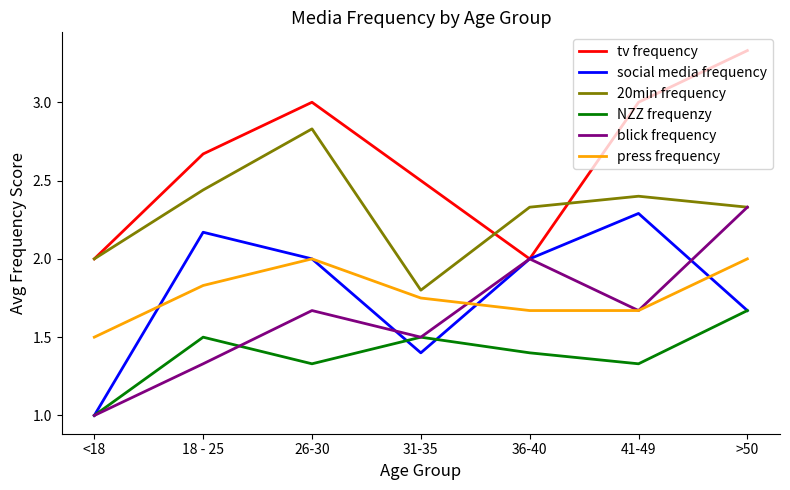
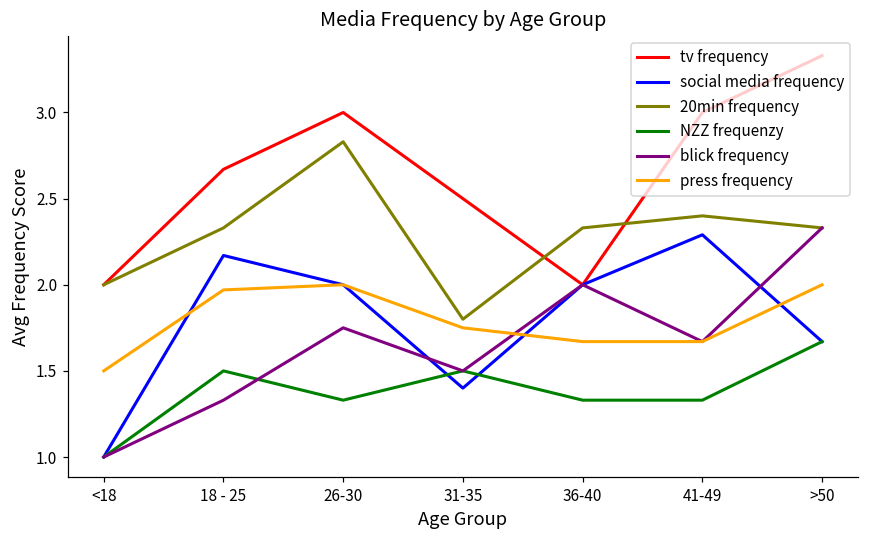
  {
    "tv frequency": {
      "18 - 25": 2.67,
      "26-30": 3.00,
      "31-35": 2.50
    },
    "social media frequency": {
      "18 - 25": 2.17,
      "31-35": 1.40,
      "41-49": 2.29
    },
    "20min frequency": {
-     "18 - 25": 2.44,
+     "18 - 25": 2.33,
      "26-30": 2.83,
      "31-35": 1.80,
      "36-40": 2.33,
      "41-49": 2.40
    },
    "NZZ frequenzy": {
      "18 - 25": 1.50,
      "26-30": 1.33,
-     "36-40": 1.40,
+     "36-40": 1.33,
      "41-49": 1.33
    },
    "blick frequency": {
      "18 - 25": 1.33,
-     "26-30": 1.67
+     "26-30": 1.75
    },
    "press frequency": {
      "<18": 1.50,
-     "18 - 25": 1.83,
+     "18 - 25": 1.97,
      "31-35": 1.75,
      "36-40": 1.67,
      ">50": 2.00
    }
  }
